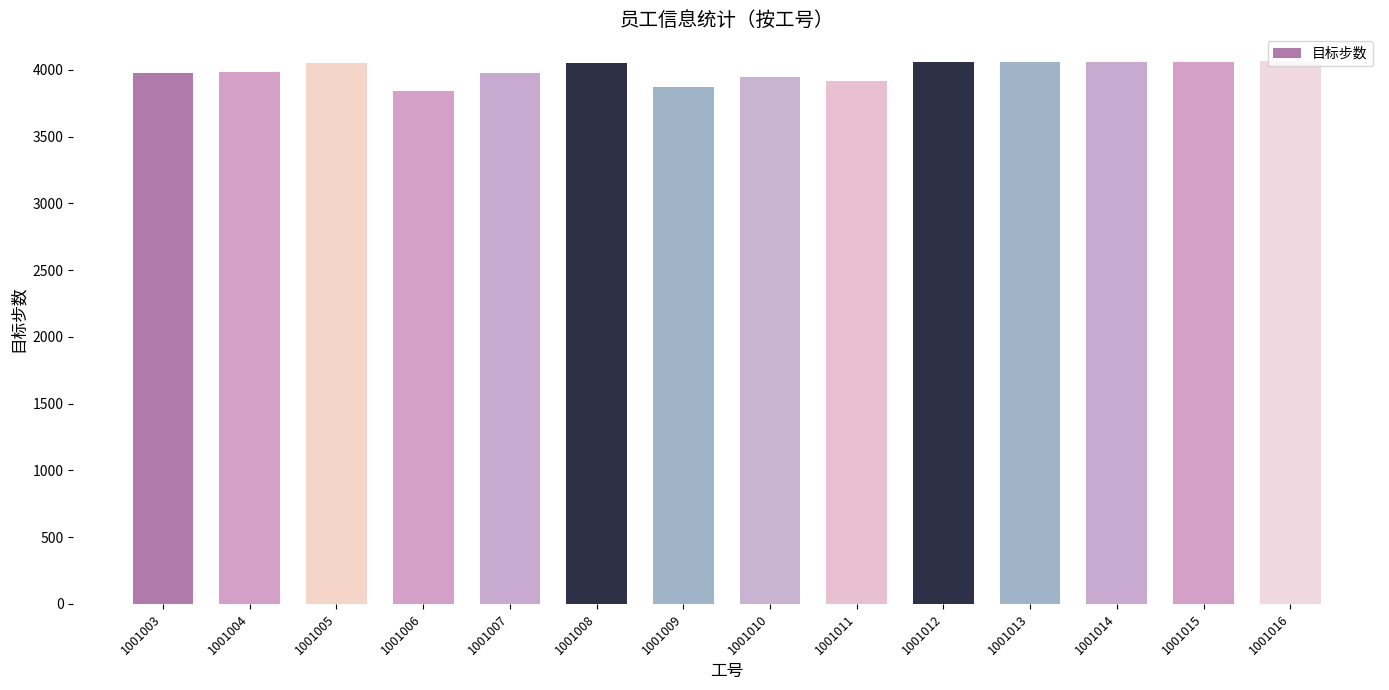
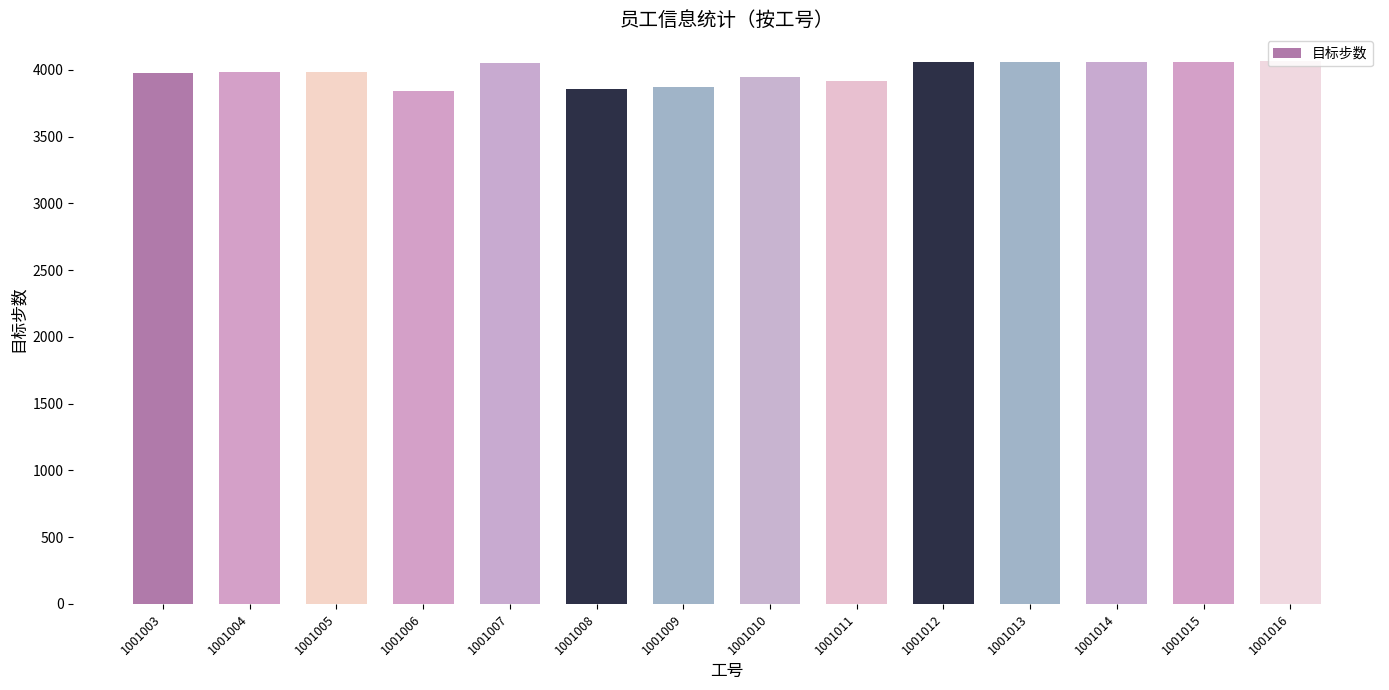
  {
    "1001003": 3980,
    "1001004": 3990,
-   "1001005": 4050,
+   "1001005": 3990,
    "1001006": 3840,
-   "1001007": 3980,
-   "1001008": 4060,
+   "1001007": 4050,
+   "1001008": 3860,
    "1001009": 3870,
    "1001010": 3940,
    "1001011": 3920,
    "1001012": 4060,
    "1001013": 4060,
    "1001014": 4060,
    "1001015": 4060
  }
